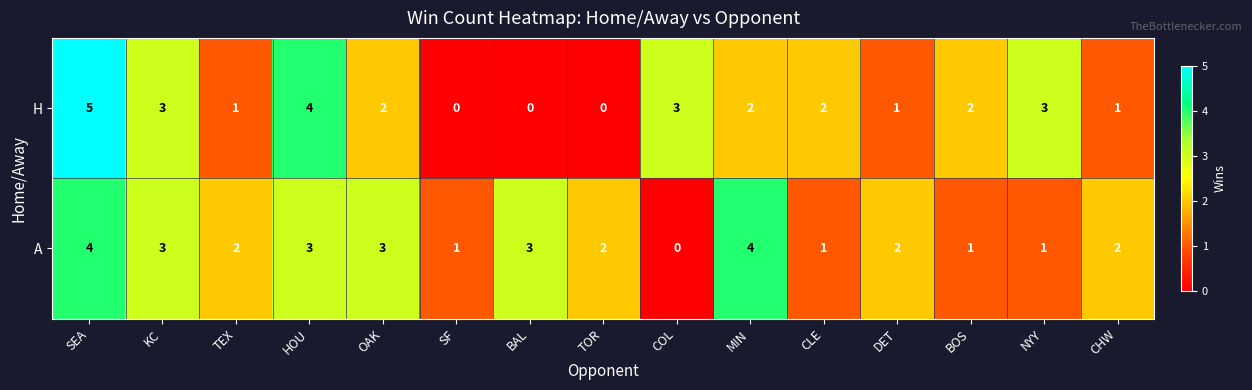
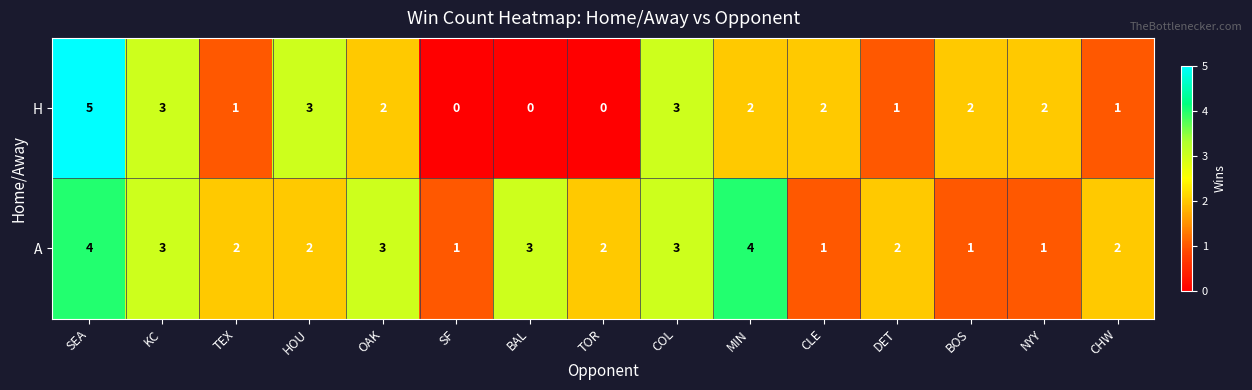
  {
    "H": {
      "SEA": 5,
      "KC": 3,
      "TEX": 1,
-     "HOU": 4,
+     "HOU": 3,
      "OAK": 2,
      "SF": 0,
      "BAL": 0,
      "TOR": 0,
      "COL": 3,
      "MIN": 2,
      "CLE": 2,
      "DET": 1,
      "BOS": 2,
-     "NYY": 3,
+     "NYY": 2,
      "CHW": 1
    },
    "A": {
      "SEA": 4,
      "KC": 3,
      "TEX": 2,
-     "HOU": 3,
+     "HOU": 2,
      "OAK": 3,
      "SF": 1,
      "BAL": 3,
      "TOR": 2,
-     "COL": 0,
+     "COL": 3,
      "MIN": 4,
      "CLE": 1,
      "DET": 2,
      "BOS": 1,
      "NYY": 1,
      "CHW": 2
    }
  }
